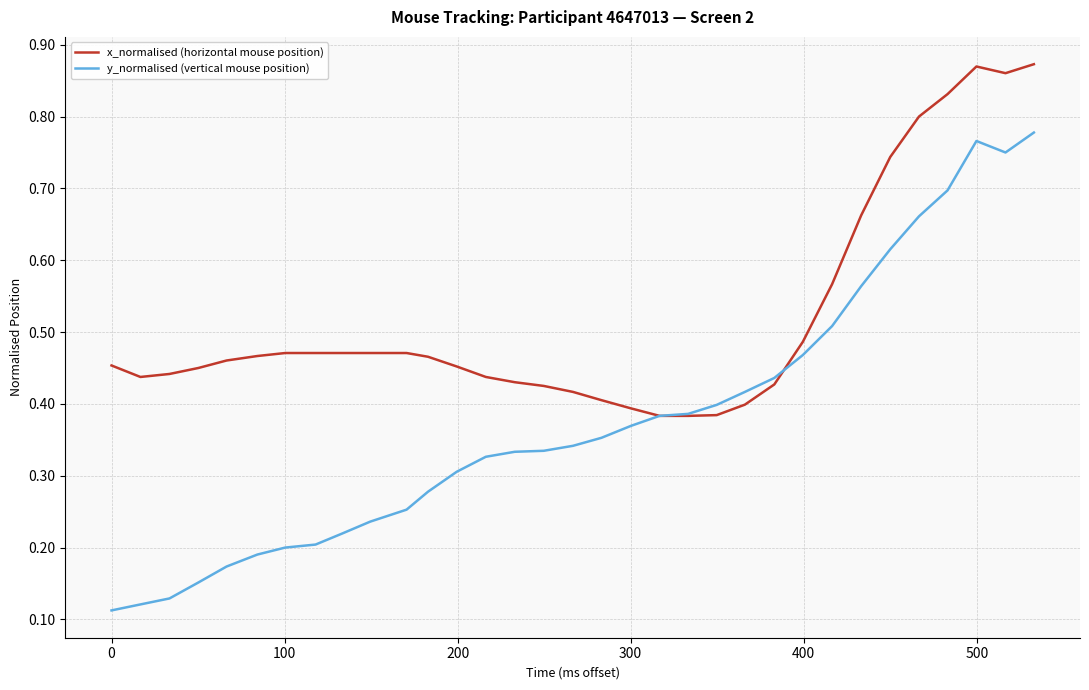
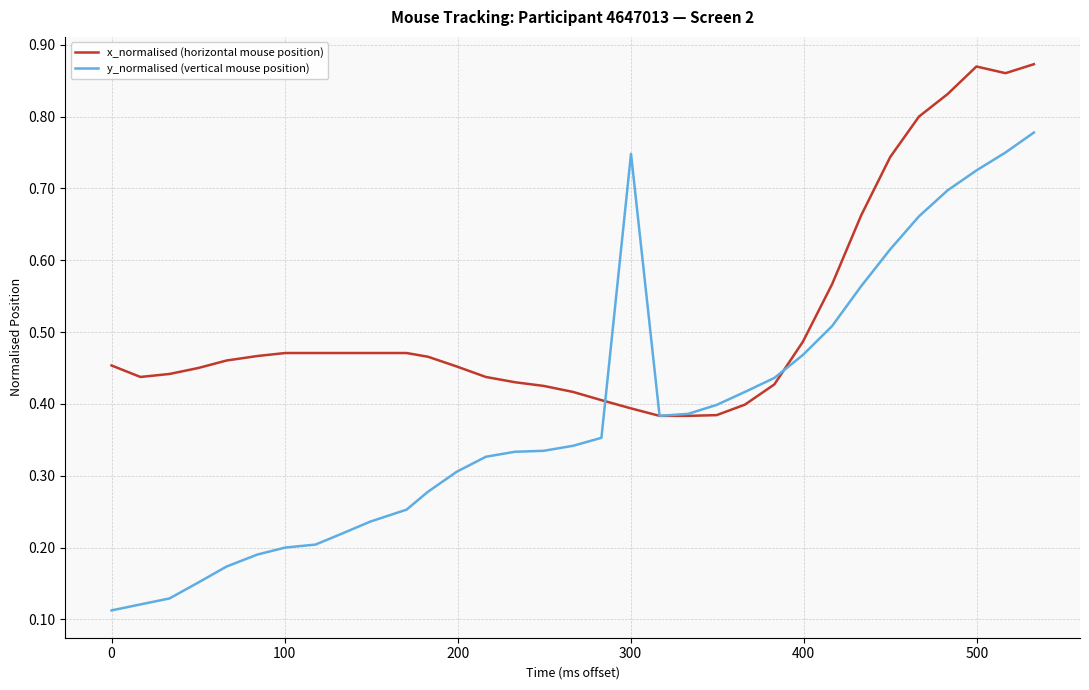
  {
    "x_normalised (horizontal mouse position)": {
      "0": 0.45,
      "300": 0.39,
      "500": 0.87
    },
    "y_normalised (vertical mouse position)": {
      "0": 0.11,
-     "300": 0.37,
-     "500": 0.77
+     "300": 0.75,
+     "500": 0.73
    }
  }
